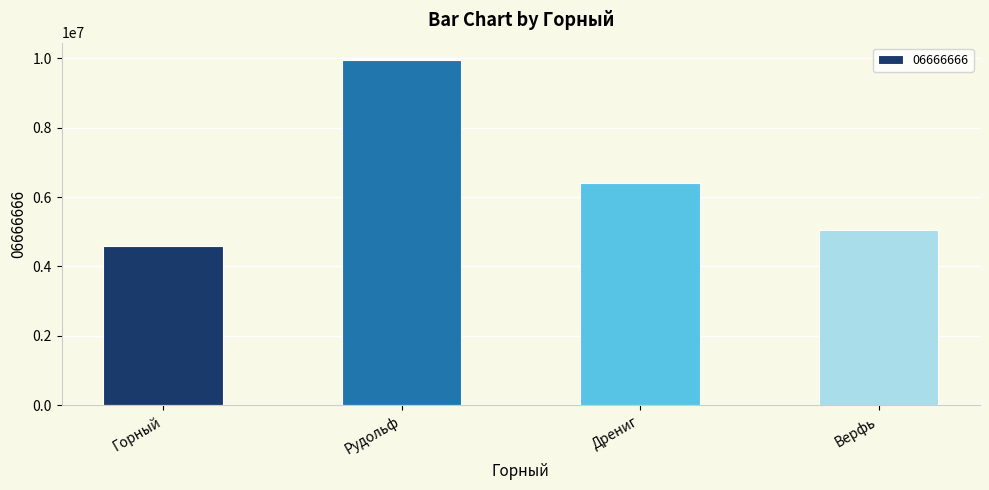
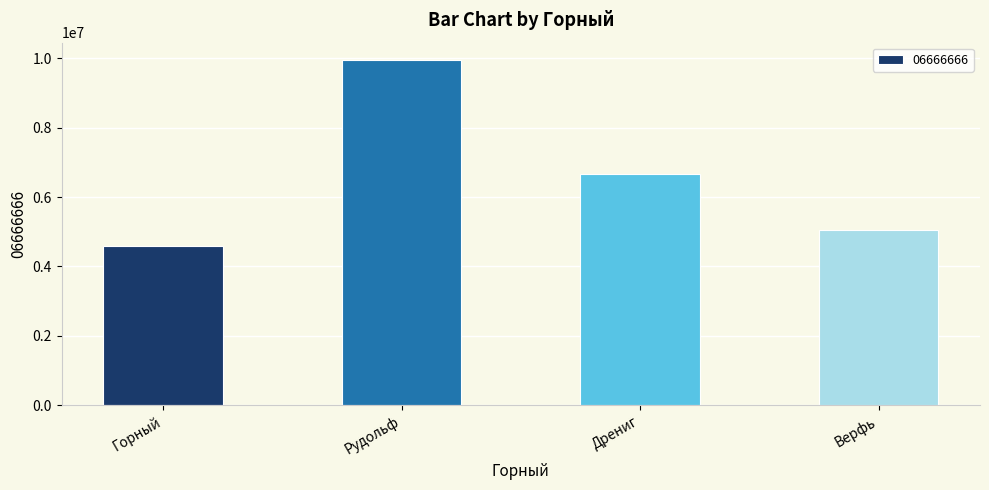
  {
    "Горный": 4600000,
    "Рудольф": 10000000,
-   "Дрениг": 6400000,
+   "Дрениг": 6700000,
    "Верфь": 5100000
  }
